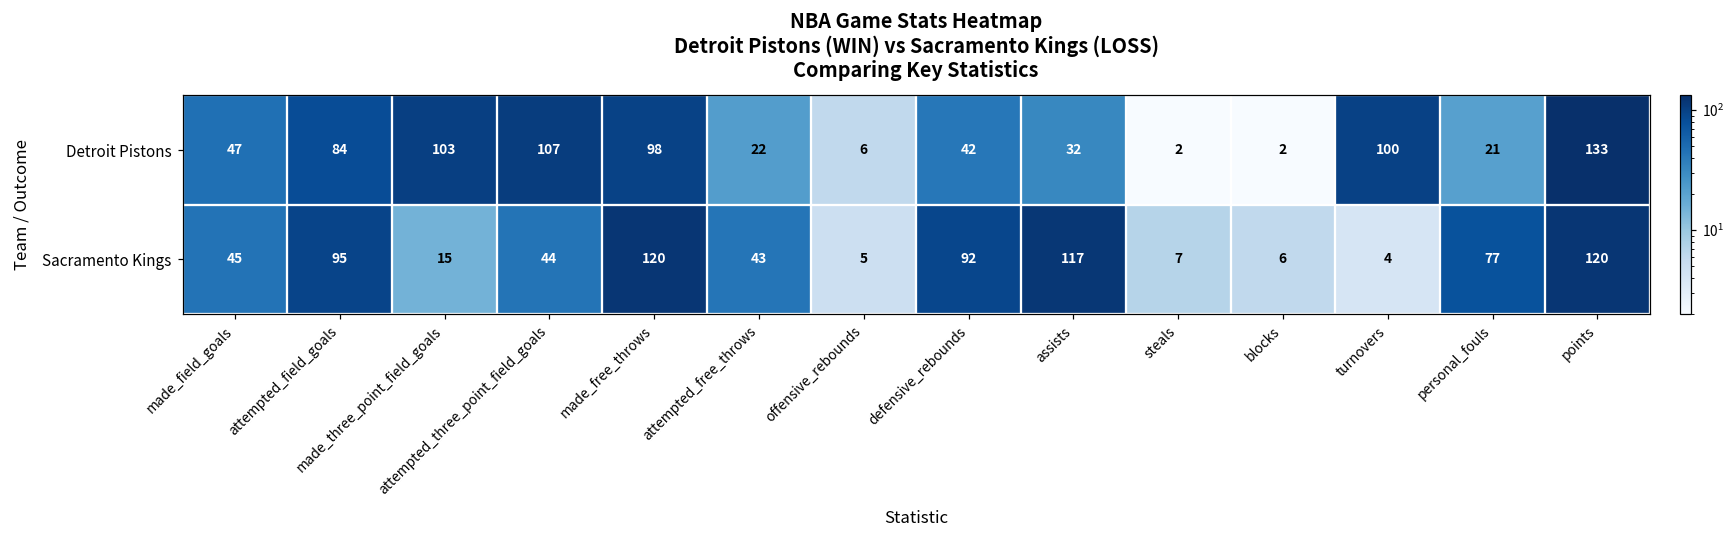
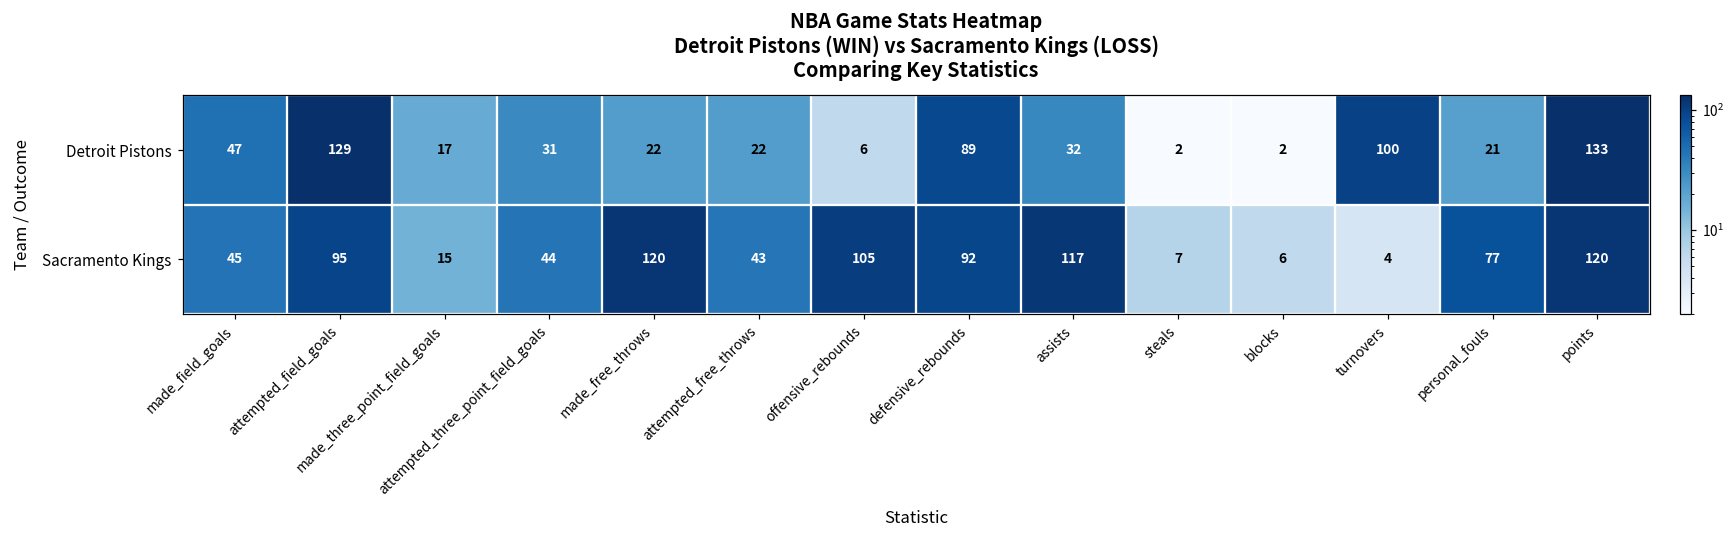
  {
    "Detroit Pistons": {
      "made_field_goals": 47,
-     "attempted_field_goals": 84,
-     "made_three_point_field_goals": 103,
-     "attempted_three_point_field_goals": 107,
-     "made_free_throws": 98,
+     "attempted_field_goals": 129,
+     "made_three_point_field_goals": 17,
+     "attempted_three_point_field_goals": 31,
+     "made_free_throws": 22,
      "attempted_free_throws": 22,
      "offensive_rebounds": 6,
-     "defensive_rebounds": 42,
+     "defensive_rebounds": 89,
      "assists": 32,
      "steals": 2,
      "blocks": 2,
      "turnovers": 100,
      "personal_fouls": 21,
      "points": 133
    },
    "Sacramento Kings": {
      "made_field_goals": 45,
      "attempted_field_goals": 95,
      "made_three_point_field_goals": 15,
      "attempted_three_point_field_goals": 44,
      "made_free_throws": 120,
      "attempted_free_throws": 43,
-     "offensive_rebounds": 5,
+     "offensive_rebounds": 105,
      "defensive_rebounds": 92,
      "assists": 117,
      "steals": 7,
      "blocks": 6,
      "turnovers": 4,
      "personal_fouls": 77,
      "points": 120
    }
  }
